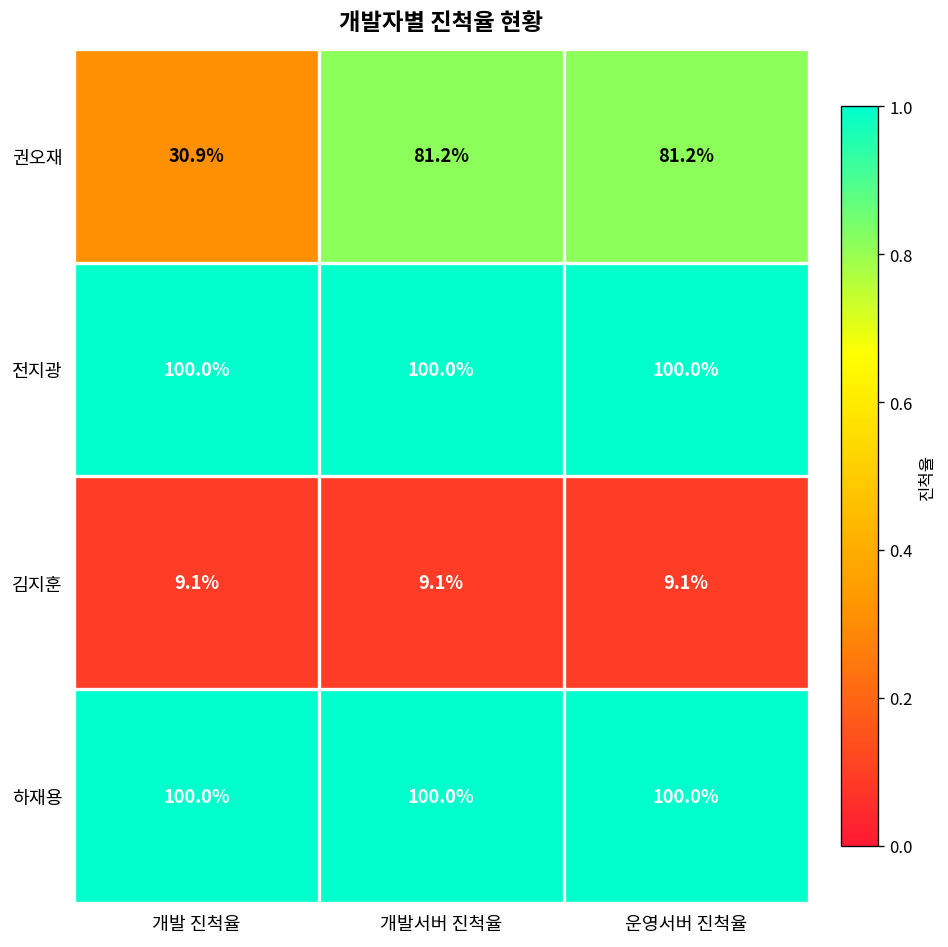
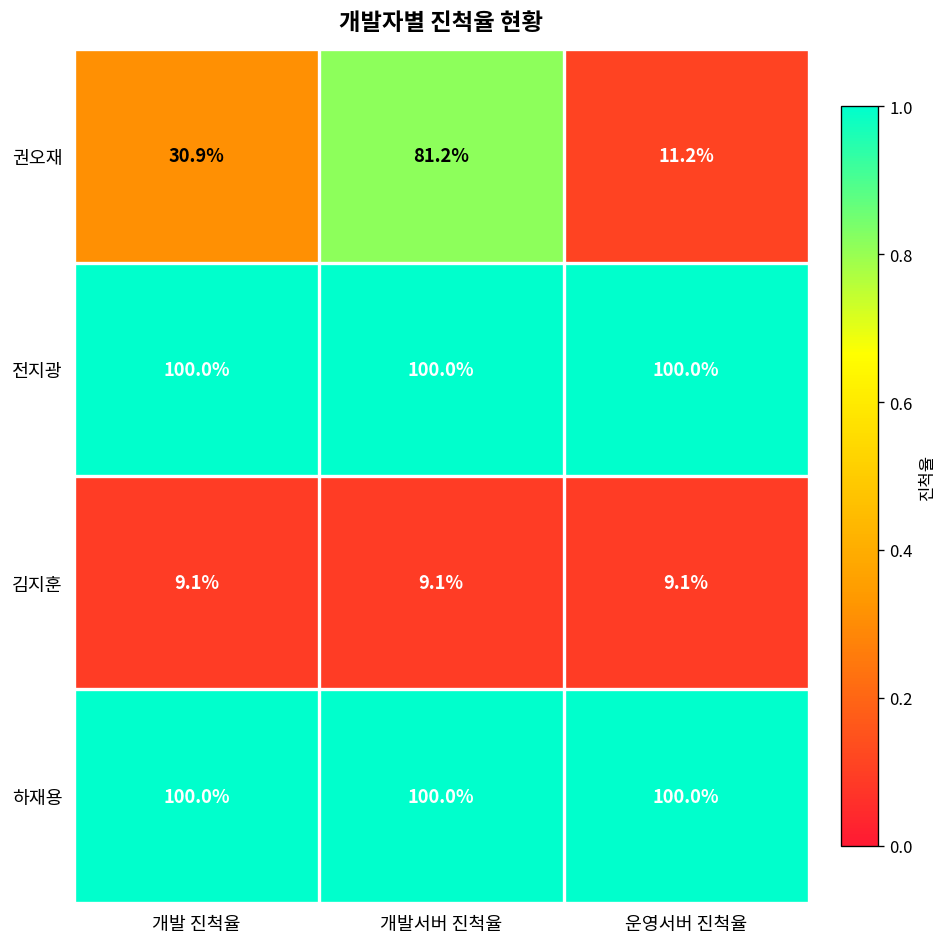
  {
    "권오재": {
      "개발 진척율": "30.9%",
      "개발서버 진척율": "81.2%",
-     "운영서버 진척율": "81.2%"
+     "운영서버 진척율": "11.2%"
    },
    "전지광": {
      "개발 진척율": "100.0%",
      "개발서버 진척율": "100.0%",
      "운영서버 진척율": "100.0%"
    },
    "김지훈": {
      "개발 진척율": "9.1%",
      "개발서버 진척율": "9.1%",
      "운영서버 진척율": "9.1%"
    },
    "하재용": {
      "개발 진척율": "100.0%",
      "개발서버 진척율": "100.0%",
      "운영서버 진척율": "100.0%"
    }
  }
